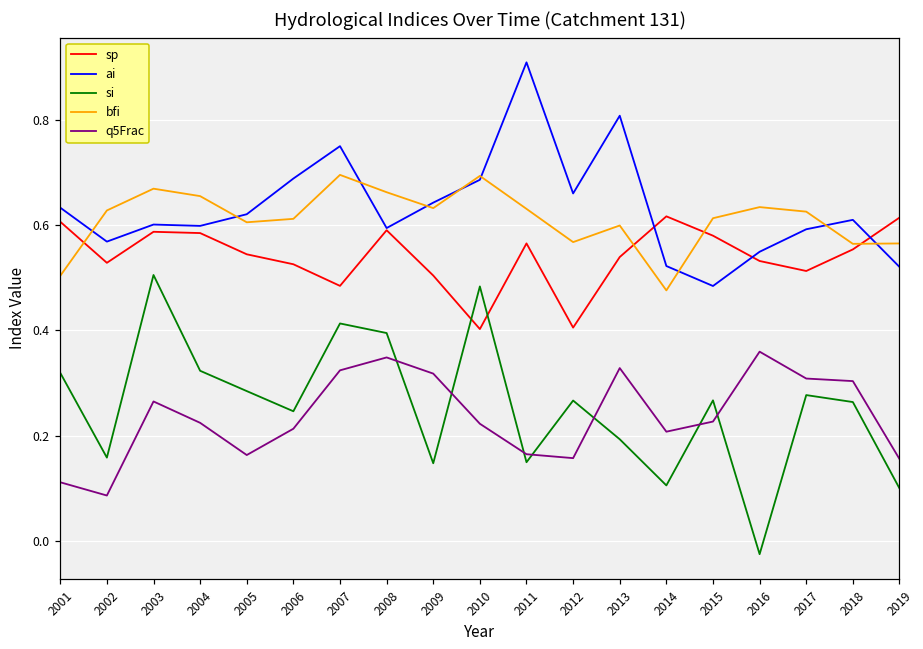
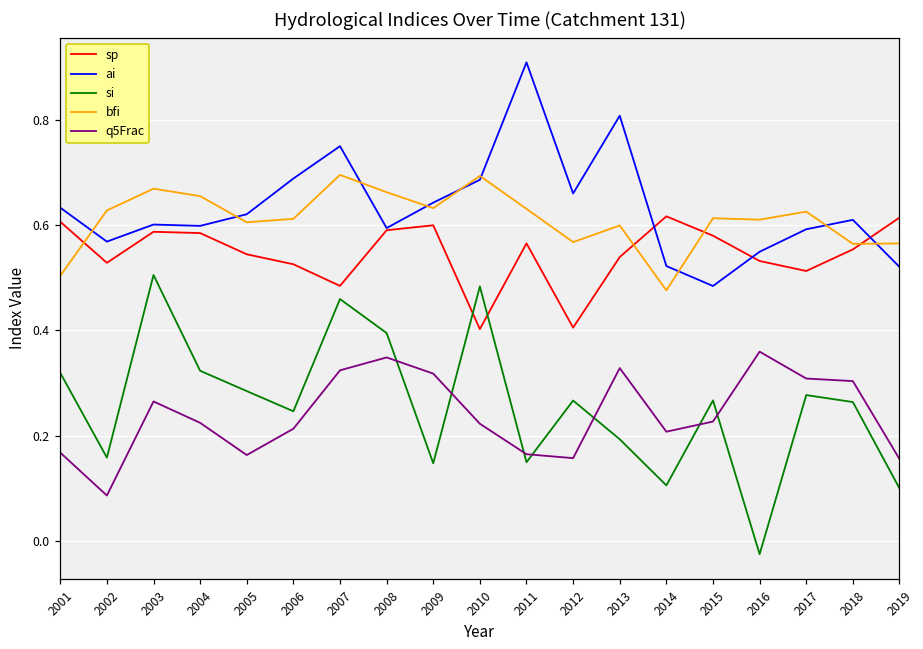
  {
    "sp": {
      "2001": 0.61,
      "2002": 0.53,
      "2003": 0.59,
      "2004": 0.58,
      "2005": 0.54,
      "2006": 0.53,
      "2007": 0.48,
-     "2009": 0.50,
+     "2009": 0.60,
      "2010": 0.40,
      "2011": 0.57,
      "2012": 0.41,
      "2013": 0.54,
      "2014": 0.62,
      "2015": 0.58,
      "2016": 0.53,
      "2017": 0.51,
      "2018": 0.55,
      "2019": 0.61
    },
    "ai": {
      "2001": 0.63,
      "2002": 0.57,
      "2003": 0.60,
      "2004": 0.60,
      "2005": 0.62,
      "2006": 0.69,
      "2007": 0.75,
      "2009": 0.64,
      "2010": 0.69,
      "2011": 0.91,
      "2012": 0.66,
      "2013": 0.81,
      "2014": 0.52,
      "2015": 0.48,
      "2016": 0.55,
      "2017": 0.59,
      "2018": 0.61,
      "2019": 0.52
    },
    "si": {
      "2001": 0.32,
      "2002": 0.16,
      "2003": 0.51,
      "2004": 0.32,
      "2005": 0.28,
      "2006": 0.25,
-     "2007": 0.41,
+     "2007": 0.46,
      "2008": 0.39,
      "2009": 0.15,
      "2010": 0.48,
      "2011": 0.15,
      "2012": 0.27,
      "2013": 0.19,
      "2014": 0.11,
      "2015": 0.27,
      "2016": -0.02,
      "2017": 0.28,
      "2018": 0.26,
      "2019": 0.10
    },
    "bfi": {
      "2001": 0.50,
      "2002": 0.63,
      "2003": 0.67,
      "2004": 0.65,
      "2005": 0.61,
      "2006": 0.61,
      "2007": 0.70,
      "2008": 0.66,
      "2009": 0.63,
      "2010": 0.69,
      "2011": 0.63,
      "2012": 0.57,
      "2013": 0.60,
      "2014": 0.48,
      "2015": 0.61,
-     "2016": 0.63,
+     "2016": 0.61,
      "2017": 0.63,
      "2018": 0.56,
      "2019": 0.56
    },
    "q5Frac": {
-     "2001": 0.11,
+     "2001": 0.17,
      "2002": 0.09,
      "2003": 0.27,
      "2004": 0.22,
      "2005": 0.16,
      "2006": 0.21,
      "2007": 0.32,
      "2008": 0.35,
      "2009": 0.32,
      "2010": 0.22,
      "2011": 0.17,
      "2012": 0.16,
      "2013": 0.33,
      "2014": 0.21,
      "2015": 0.23,
      "2016": 0.36,
      "2017": 0.31,
      "2018": 0.30,
      "2019": 0.16
    }
  }
